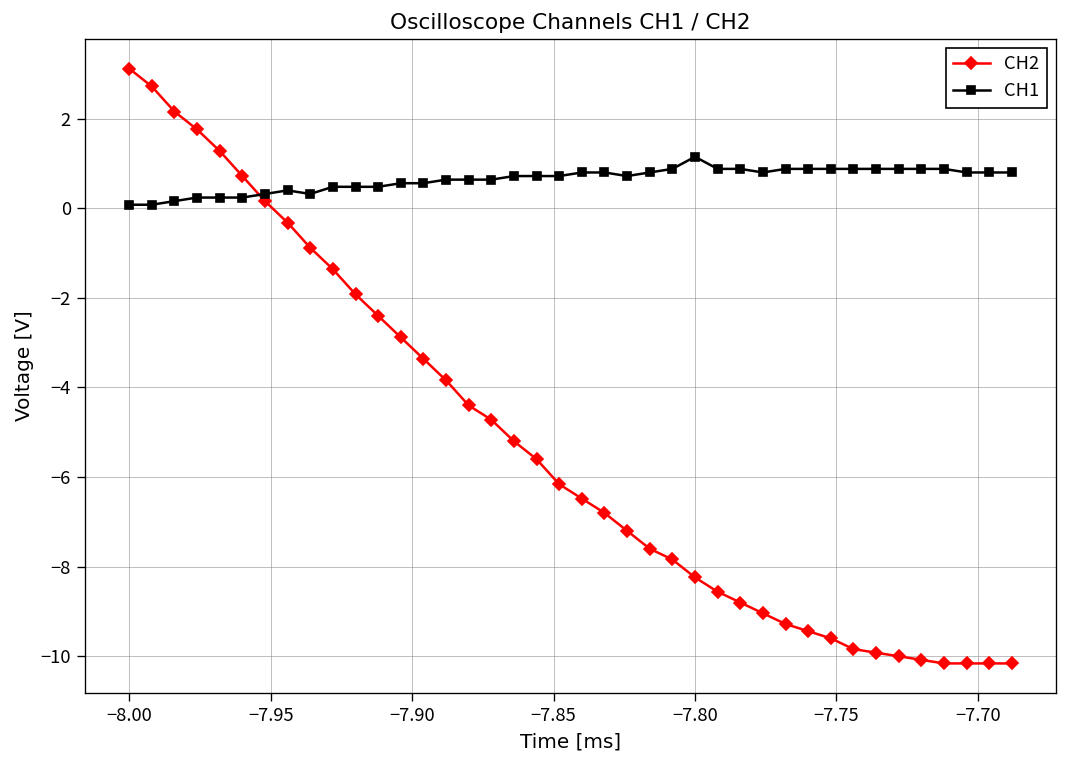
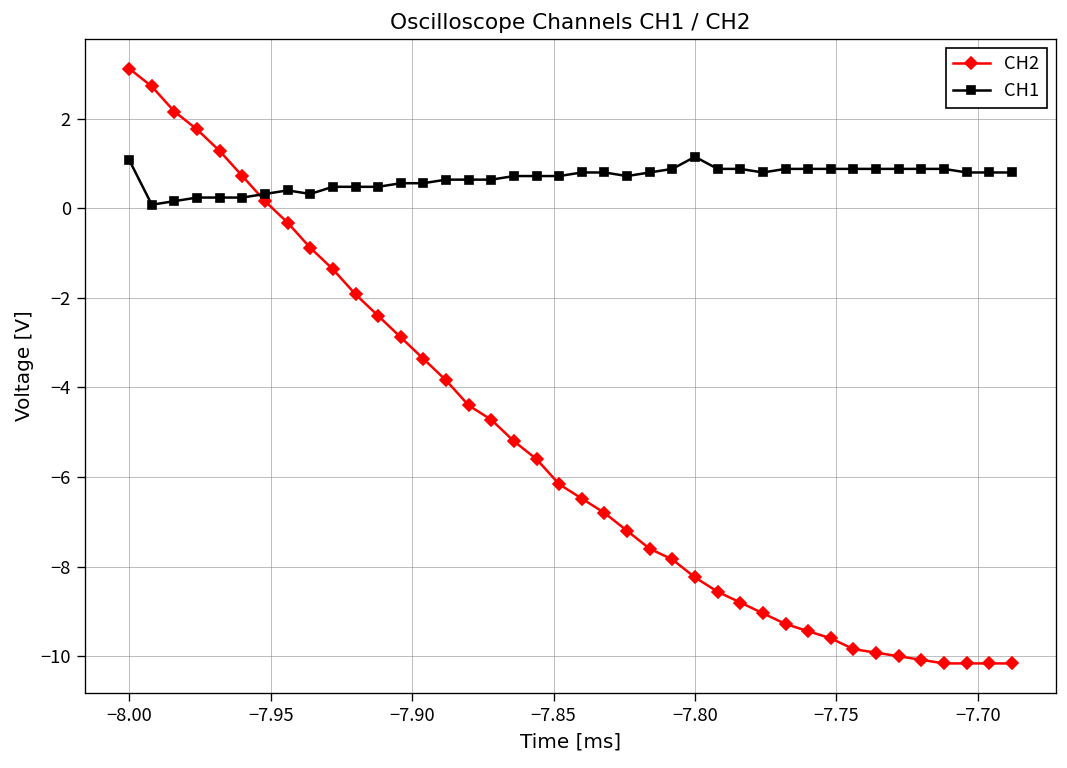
  {
    "CH2": {
      "−8.00": 3.1,
      "−7.80": -8.2
    },
    "CH1": {
-     "−8.00": 0.1,
+     "−8.00": 1.1,
      "−7.80": 1.2
    }
  }
